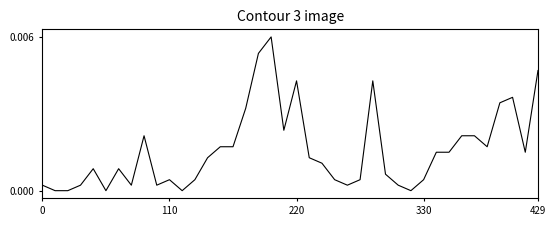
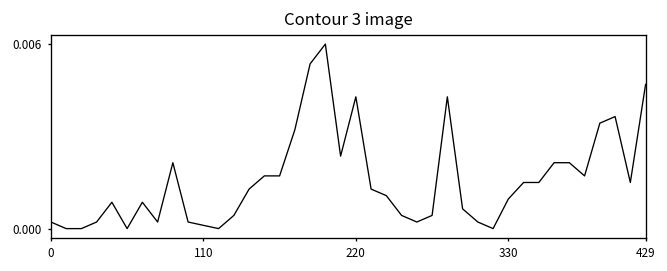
  {
    "0": 0.0002,
-   "110": 0.0004,
+   "110": 0.0001,
    "220": 0.0043,
-   "330": 0.0004,
+   "330": 0.0010,
    "429": 0.0047
  }
